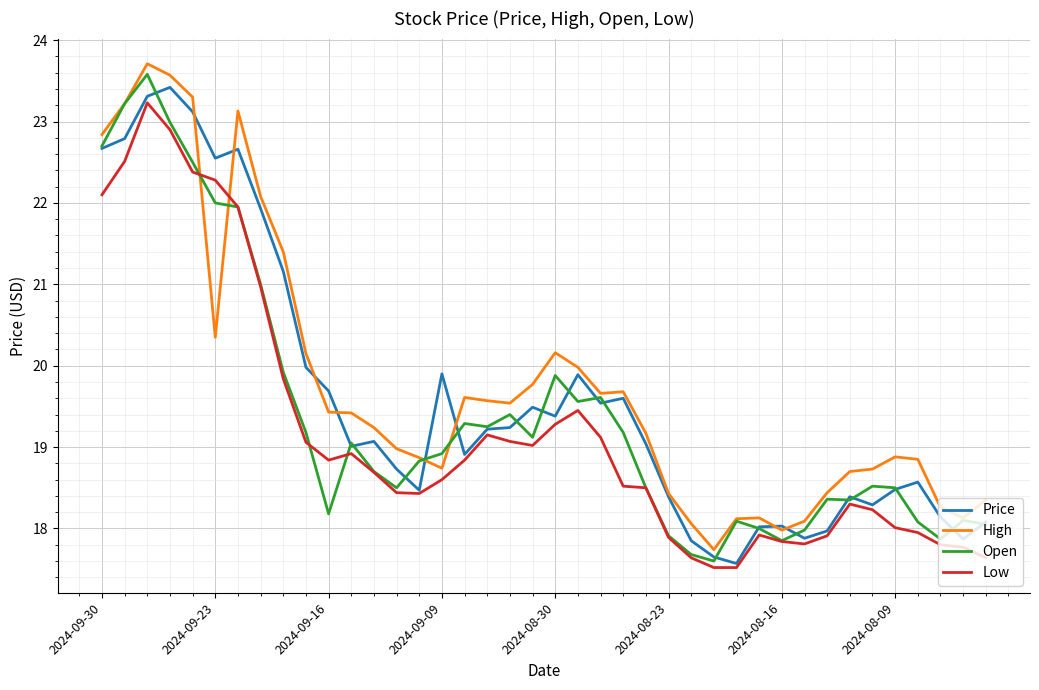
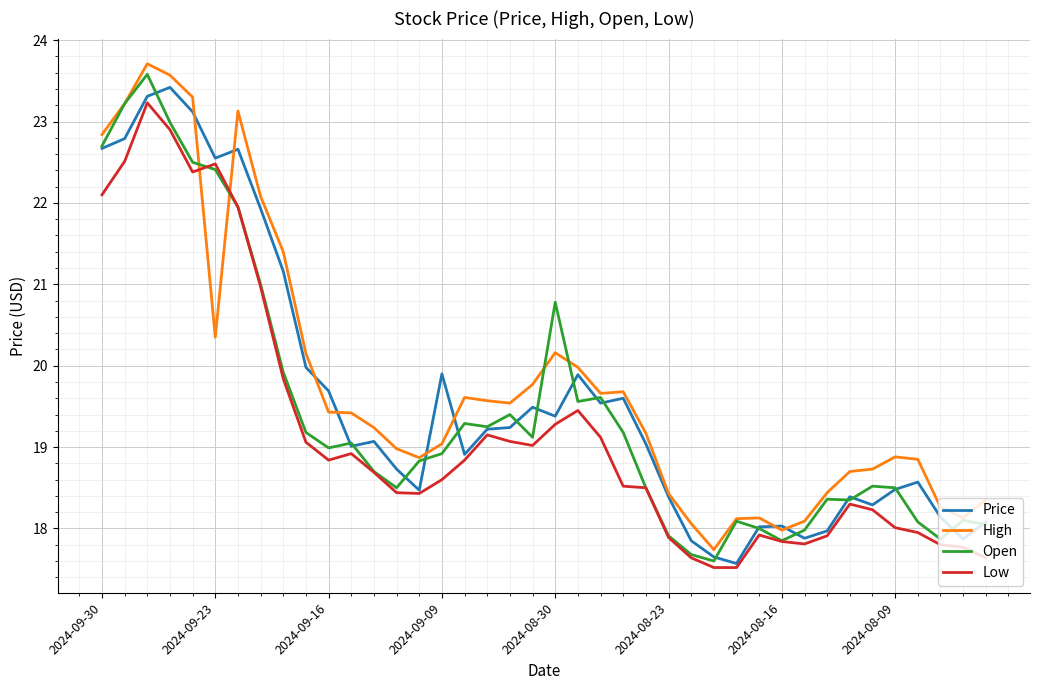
  {
    "Price": {
      "2024-09-23": 22.6,
      "2024-09-16": 19.7,
      "2024-09-09": 19.9,
      "2024-08-30": 19.4,
      "2024-08-23": 18.4,
      "2024-08-16": 18.0
    },
    "High": {
      "2024-09-30": 22.8,
      "2024-09-23": 20.4,
      "2024-09-16": 19.4,
-     "2024-09-09": 18.7,
+     "2024-09-09": 19.0,
      "2024-08-30": 20.2,
      "2024-08-23": 18.4,
      "2024-08-16": 18.0,
      "2024-08-09": 18.9
    },
    "Open": {
-     "2024-09-23": 22.0,
-     "2024-09-16": 18.2,
+     "2024-09-23": 22.4,
+     "2024-09-16": 19.0,
      "2024-09-09": 18.9,
-     "2024-08-30": 19.9
+     "2024-08-30": 20.8
    },
    "Low": {
      "2024-09-30": 22.1,
-     "2024-09-23": 22.3,
+     "2024-09-23": 22.5,
      "2024-09-16": 18.8,
      "2024-09-09": 18.6,
      "2024-08-30": 19.3,
      "2024-08-09": 18.0
    }
  }
